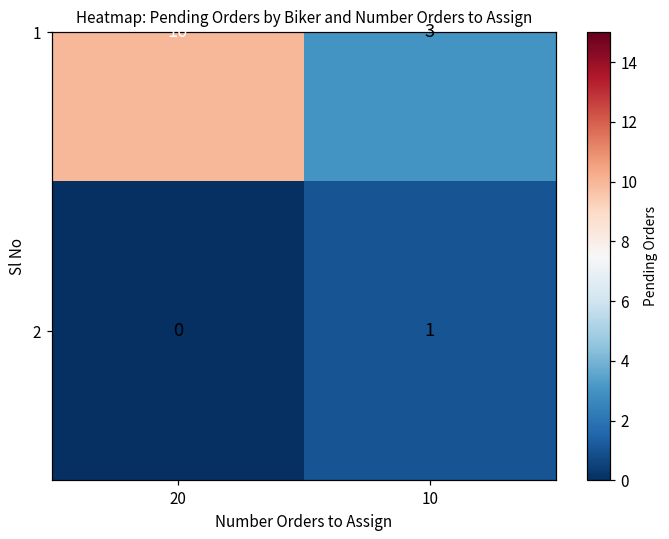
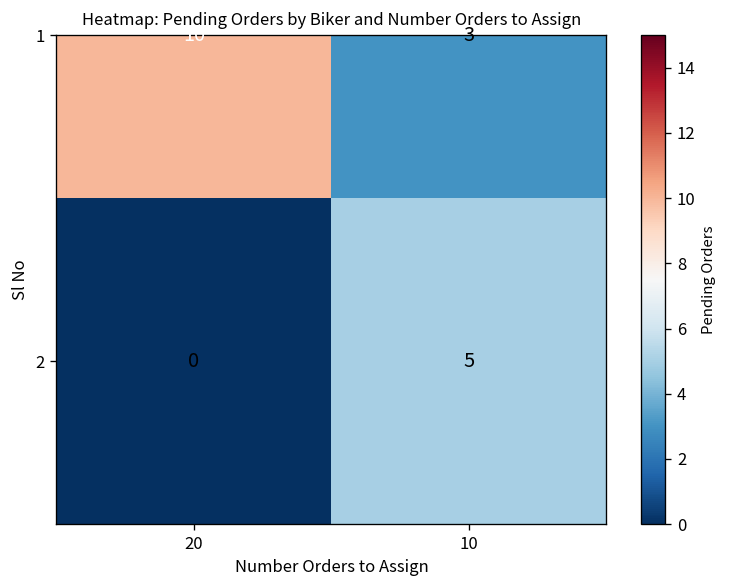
  {
    "1": {
      "20": 10,
      "10": 3
    },
    "2": {
      "20": 0,
-     "10": 1
+     "10": 5
    }
  }
